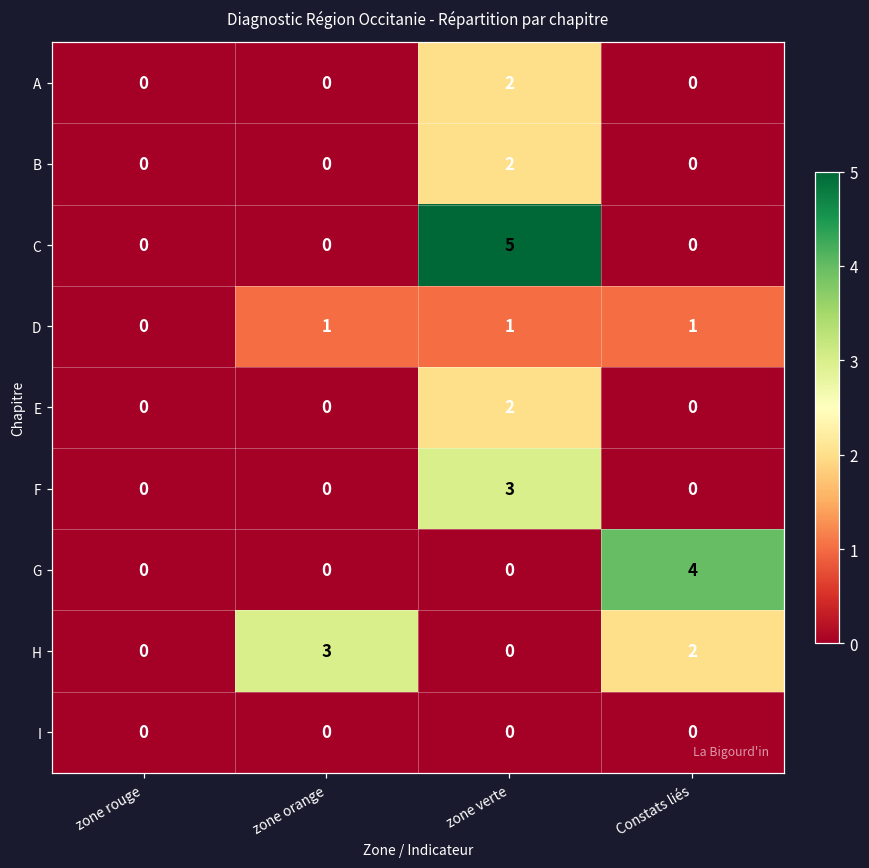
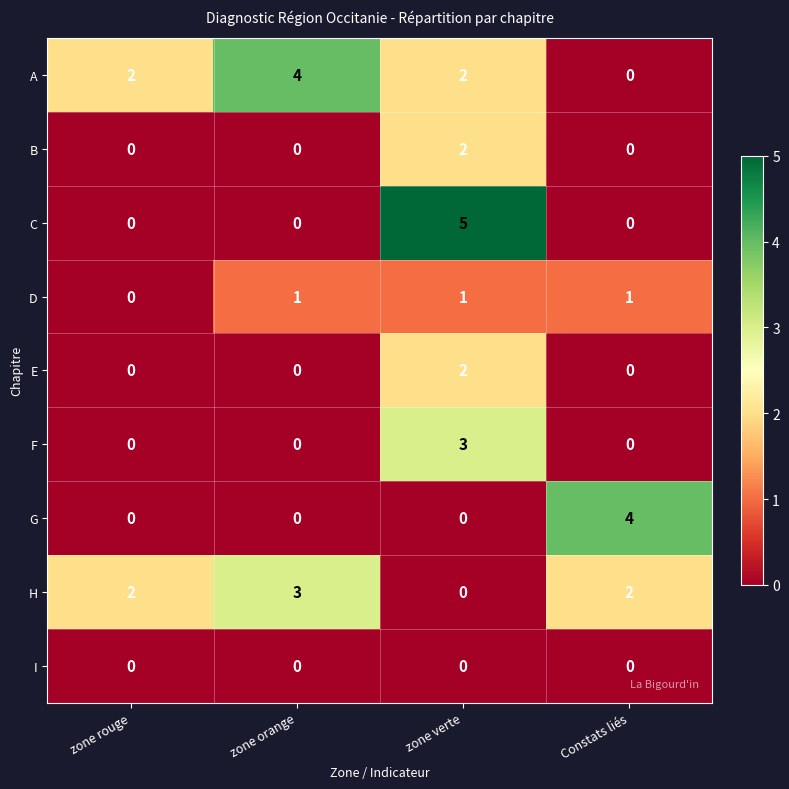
  {
    "A": {
-     "zone rouge": 0,
-     "zone orange": 0,
+     "zone rouge": 2,
+     "zone orange": 4,
      "zone verte": 2,
      "Constats liés": 0
    },
    "B": {
      "zone rouge": 0,
      "zone orange": 0,
      "zone verte": 2,
      "Constats liés": 0
    },
    "C": {
      "zone rouge": 0,
      "zone orange": 0,
      "zone verte": 5,
      "Constats liés": 0
    },
    "D": {
      "zone rouge": 0,
      "zone orange": 1,
      "zone verte": 1,
      "Constats liés": 1
    },
    "E": {
      "zone rouge": 0,
      "zone orange": 0,
      "zone verte": 2,
      "Constats liés": 0
    },
    "F": {
      "zone rouge": 0,
      "zone orange": 0,
      "zone verte": 3,
      "Constats liés": 0
    },
    "G": {
      "zone rouge": 0,
      "zone orange": 0,
      "zone verte": 0,
      "Constats liés": 4
    },
    "H": {
-     "zone rouge": 0,
+     "zone rouge": 2,
      "zone orange": 3,
      "zone verte": 0,
      "Constats liés": 2
    },
    "I": {
      "zone rouge": 0,
      "zone orange": 0,
      "zone verte": 0
    }
  }
